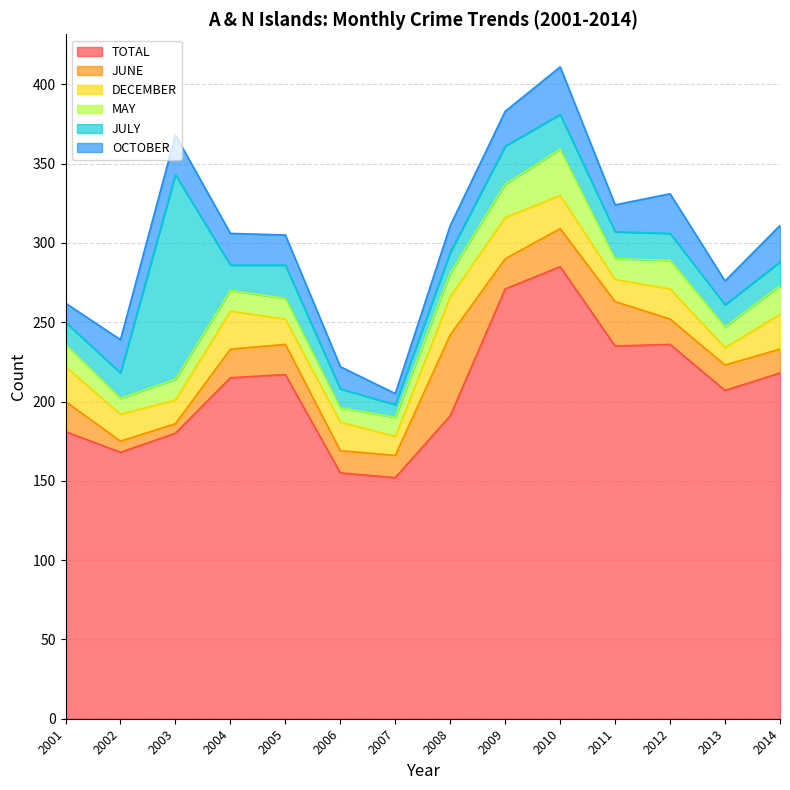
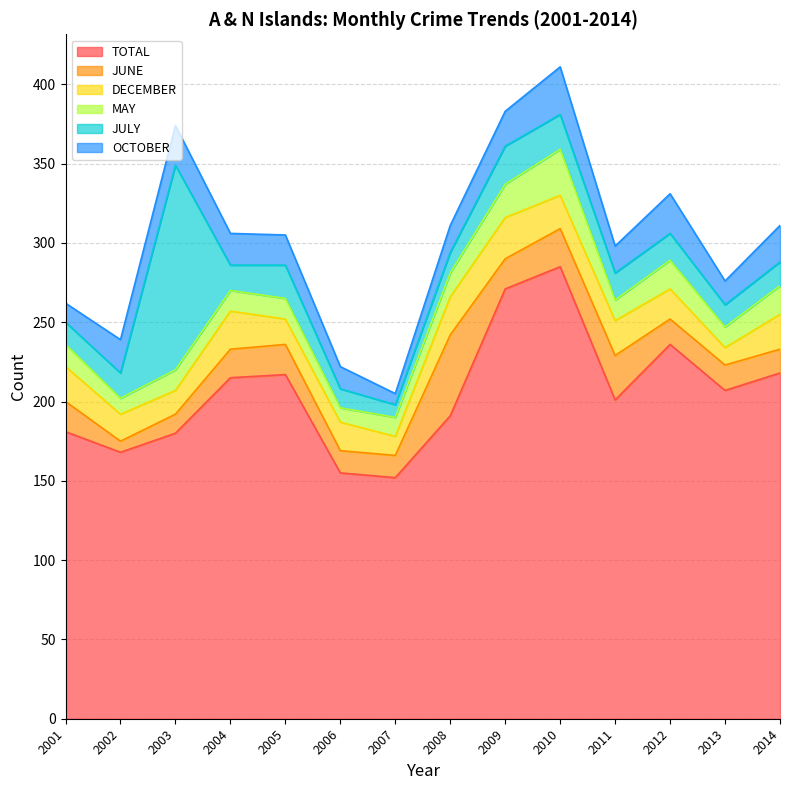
  {
    "TOTAL": {
      "2001": 181,
      "2002": 168,
      "2003": 180,
      "2004": 215,
      "2005": 217,
      "2006": 155,
      "2007": 152,
      "2008": 191,
      "2009": 271,
      "2010": 285,
-     "2011": 235,
+     "2011": 201,
      "2012": 236,
      "2013": 207,
      "2014": 218
    },
    "JUNE": {
      "2001": 19,
      "2002": 7,
-     "2003": 6,
+     "2003": 12,
      "2004": 18,
      "2005": 19,
      "2006": 14,
      "2007": 14,
      "2008": 51,
      "2009": 19,
      "2010": 24,
      "2011": 28,
      "2012": 16,
      "2013": 16,
      "2014": 15
    },
    "DECEMBER": {
      "2001": 22,
      "2002": 17,
      "2003": 15,
      "2004": 24,
      "2005": 16,
      "2006": 18,
      "2007": 12,
      "2008": 24,
      "2009": 26,
      "2010": 21,
-     "2011": 14,
+     "2011": 22,
      "2012": 19,
      "2013": 11,
      "2014": 22
    },
    "MAY": {
      "2001": 14,
      "2002": 10,
      "2003": 13,
      "2004": 13,
      "2005": 13,
      "2006": 9,
      "2007": 12,
      "2008": 15,
      "2009": 21,
      "2010": 29,
      "2011": 13,
      "2012": 18,
      "2013": 13,
      "2014": 18
    },
    "JULY": {
      "2001": 14,
      "2002": 16,
      "2003": 129,
      "2004": 16,
      "2005": 21,
      "2006": 12,
      "2007": 8,
      "2008": 13,
      "2009": 24,
      "2010": 22,
      "2011": 17,
      "2012": 17,
      "2013": 14,
      "2014": 15
    },
    "OCTOBER": {
      "2001": 12,
      "2002": 21,
      "2004": 20,
      "2005": 19,
      "2006": 14,
      "2007": 7,
      "2008": 17,
      "2009": 22,
      "2010": 30,
      "2011": 17,
      "2012": 25,
      "2013": 15,
      "2014": 23
    }
  }
